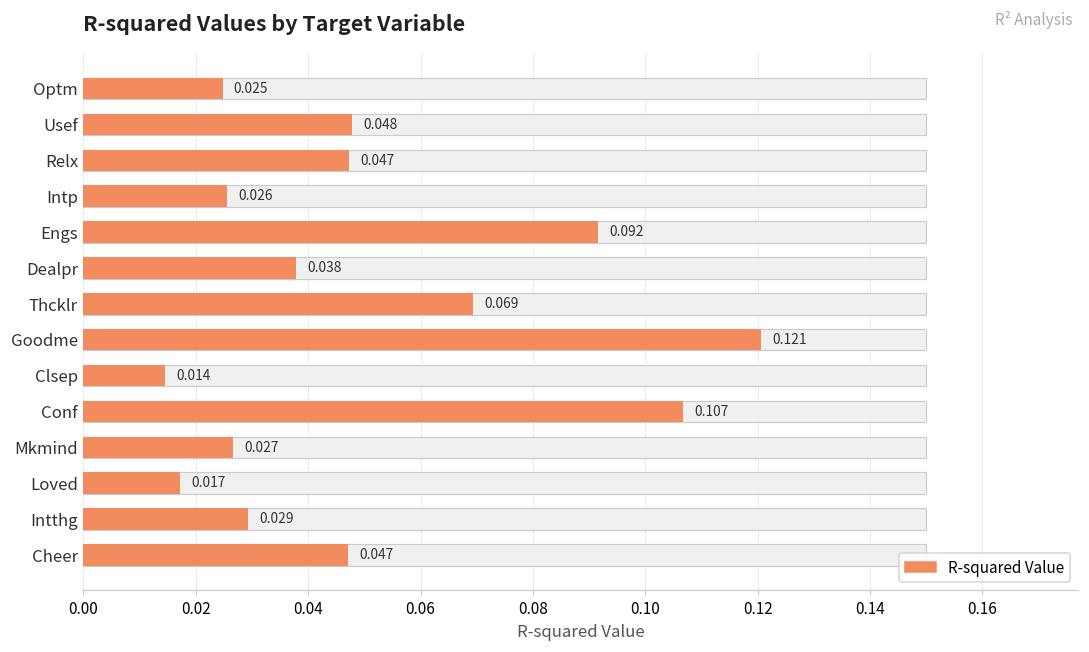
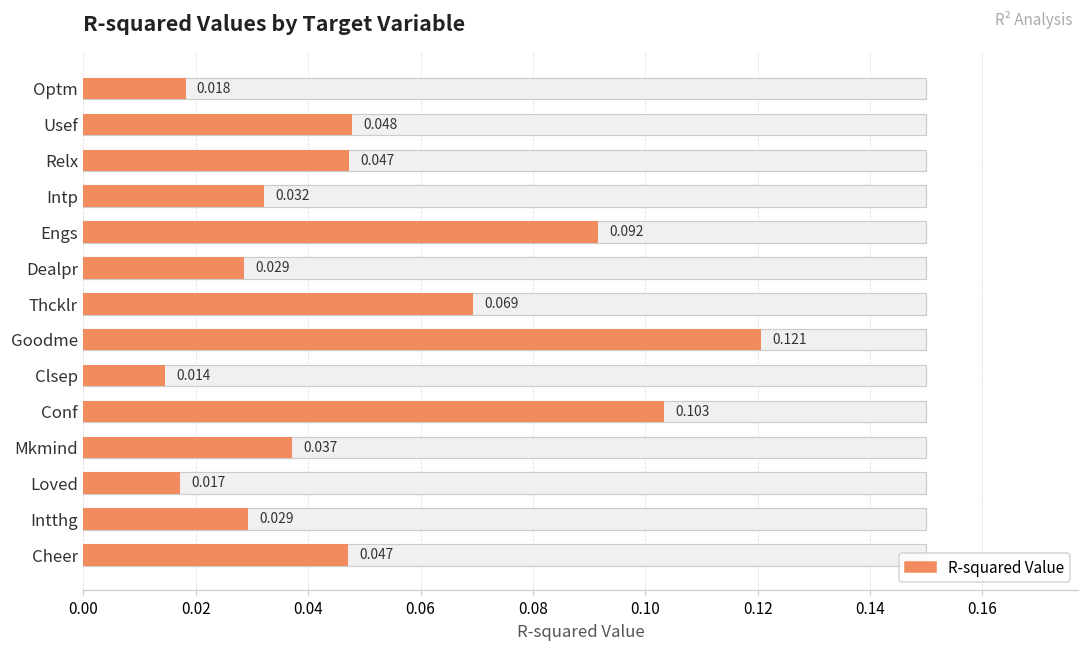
  {
    "R-squared Value": {
-     "Optm": 0.025,
-     "Intp": 0.026,
-     "Dealpr": 0.038,
-     "Conf": 0.107,
-     "Mkmind": 0.027
+     "Optm": 0.018,
+     "Intp": 0.032,
+     "Dealpr": 0.029,
+     "Conf": 0.103,
+     "Mkmind": 0.037
    }
  }
